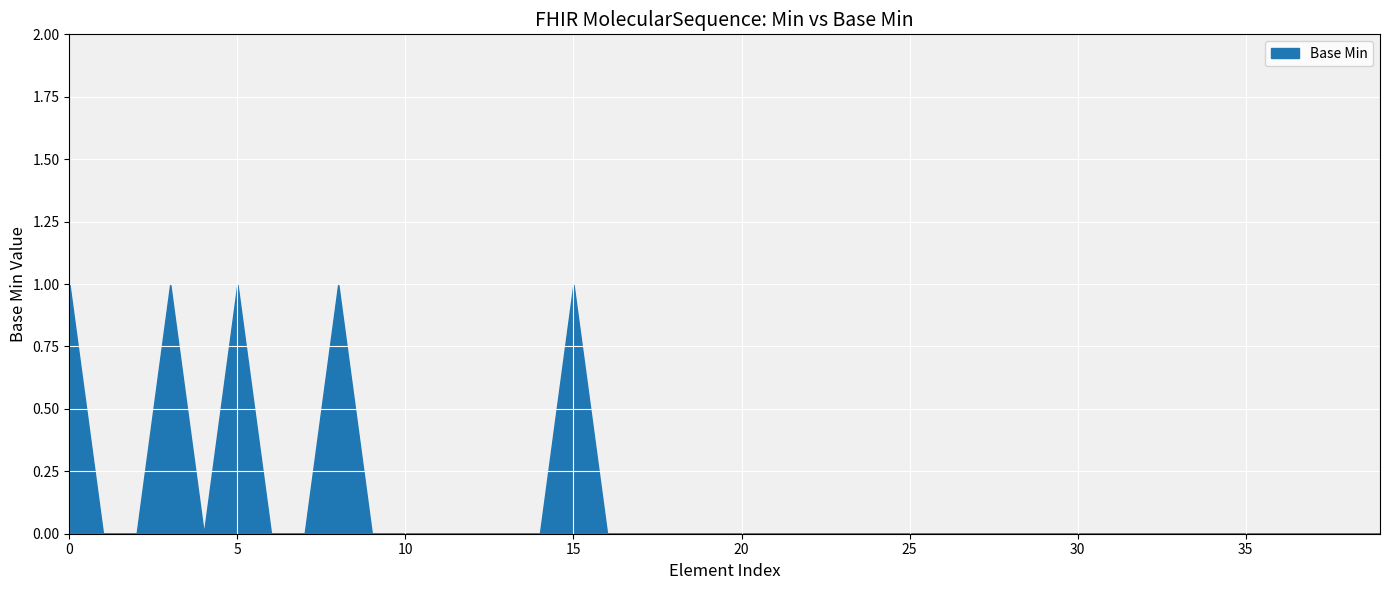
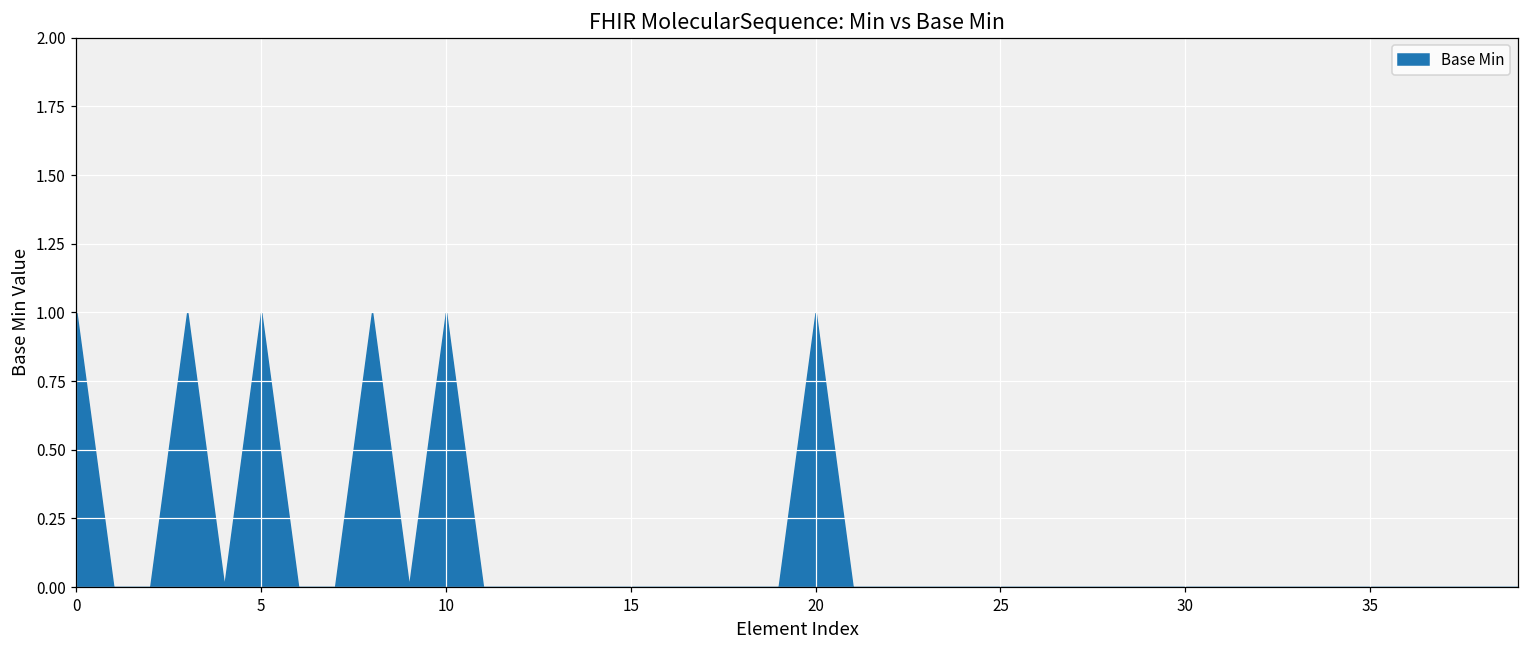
  {
    "0": 1,
    "5": 1,
-   "10": 0,
-   "15": 1,
-   "20": 0,
+   "10": 1,
+   "15": 0,
+   "20": 1,
    "25": 0,
    "30": 0,
    "35": 0
  }
